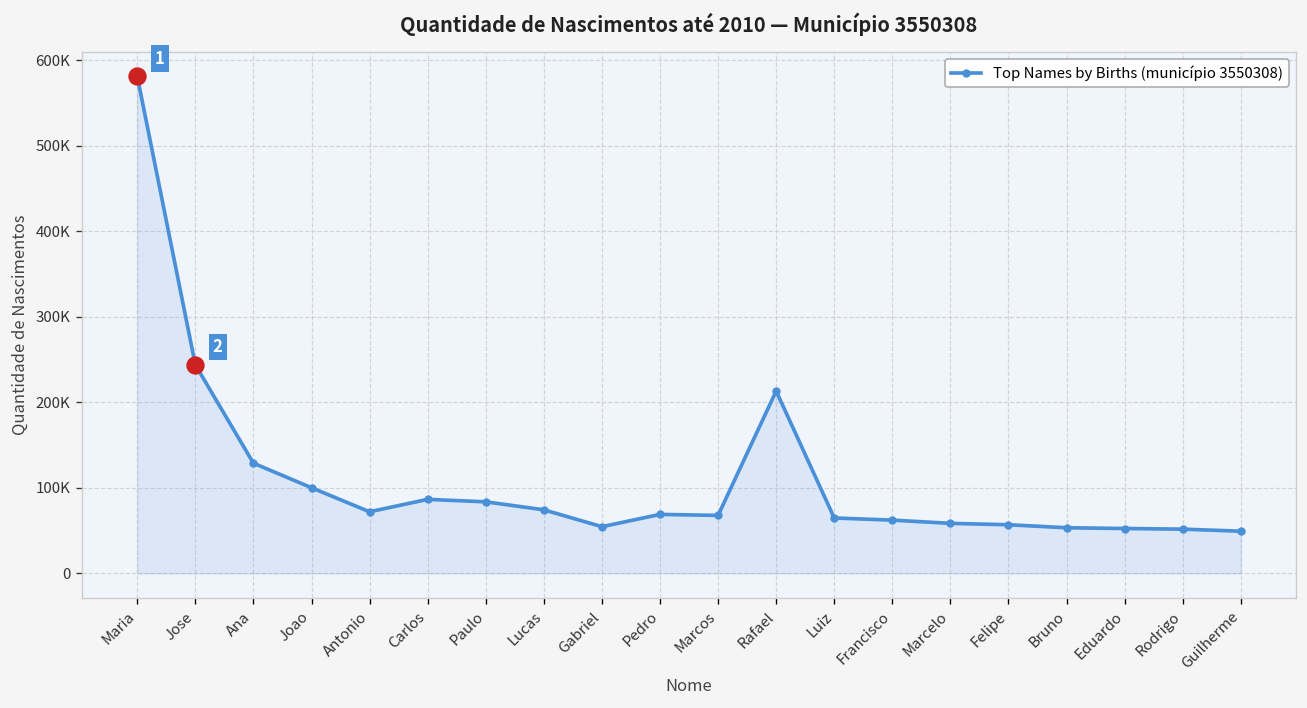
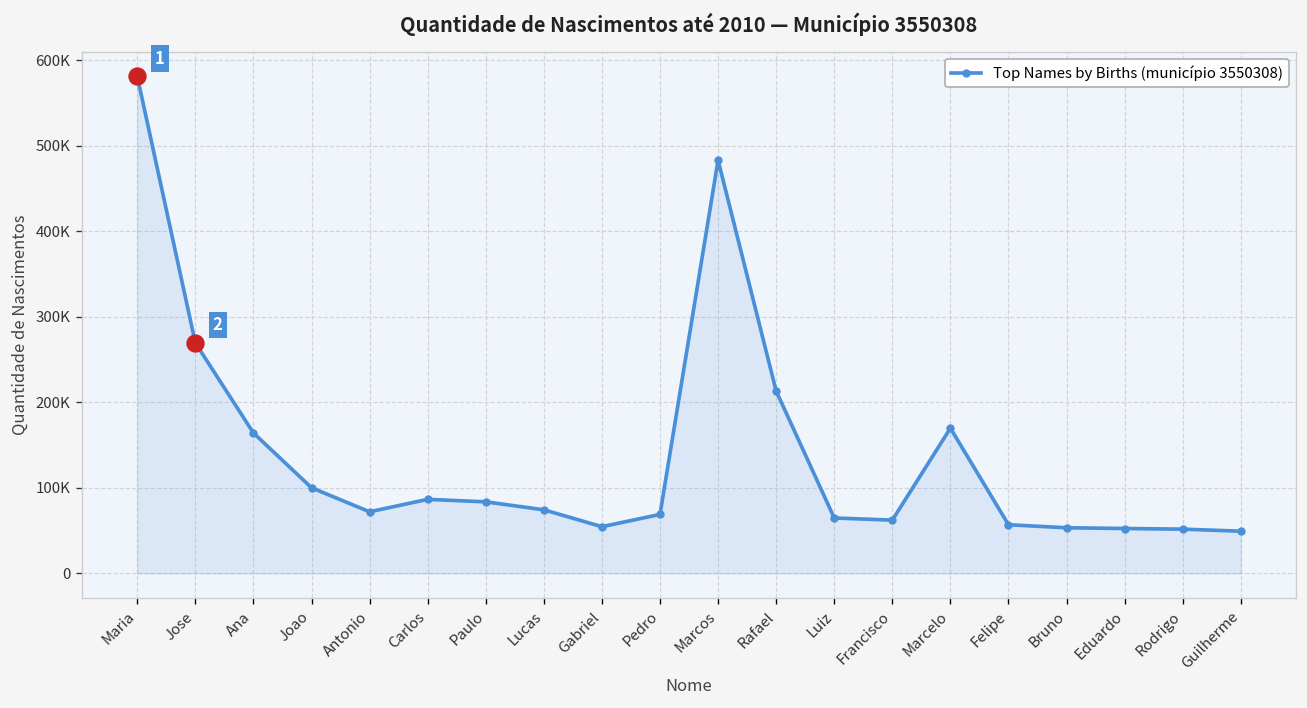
  {
    "Top Names by Births (município 3550308)": {
-     "Jose": 240000,
-     "Ana": 130000,
+     "Jose": 270000,
+     "Ana": 160000,
      "Joao": 100000,
      "Antonio": 70000,
      "Carlos": 90000,
      "Paulo": 80000,
      "Lucas": 70000,
      "Gabriel": 50000,
      "Pedro": 70000,
-     "Marcos": 70000,
+     "Marcos": 480000,
      "Rafael": 210000,
      "Luiz": 60000,
      "Francisco": 60000,
-     "Marcelo": 60000,
+     "Marcelo": 170000,
      "Felipe": 60000,
      "Bruno": 50000,
      "Eduardo": 50000,
      "Rodrigo": 50000,
      "Guilherme": 50000
    }
  }
